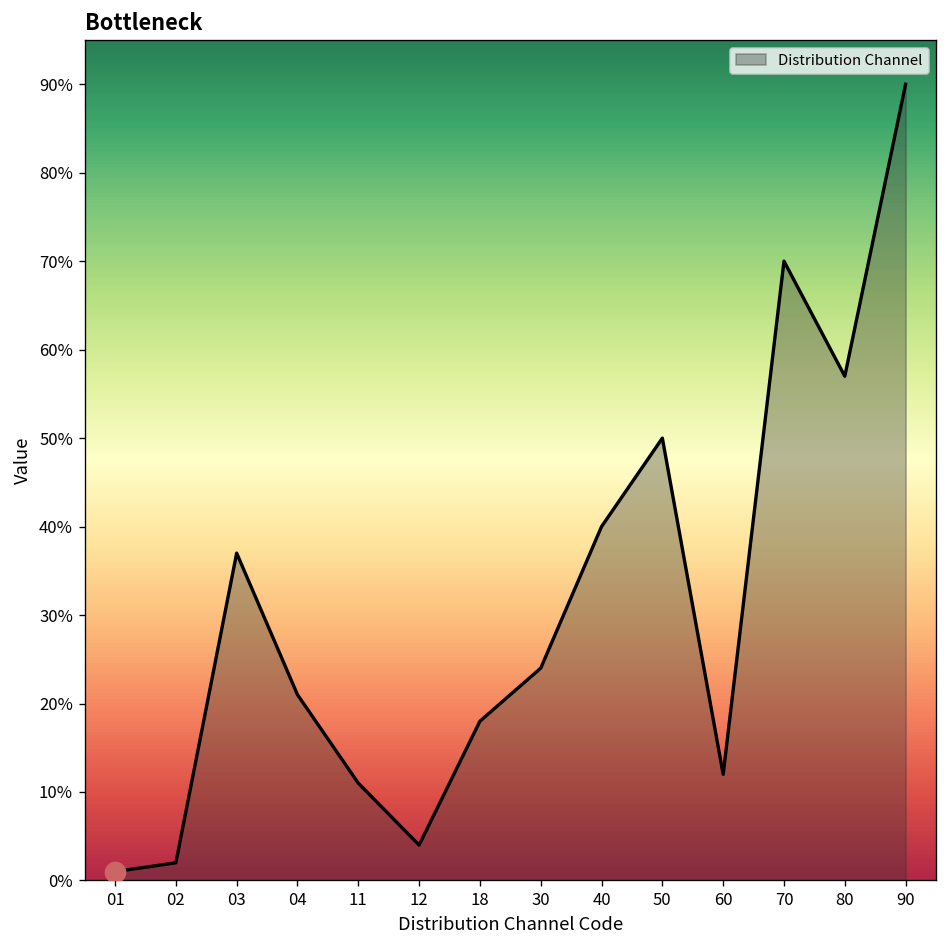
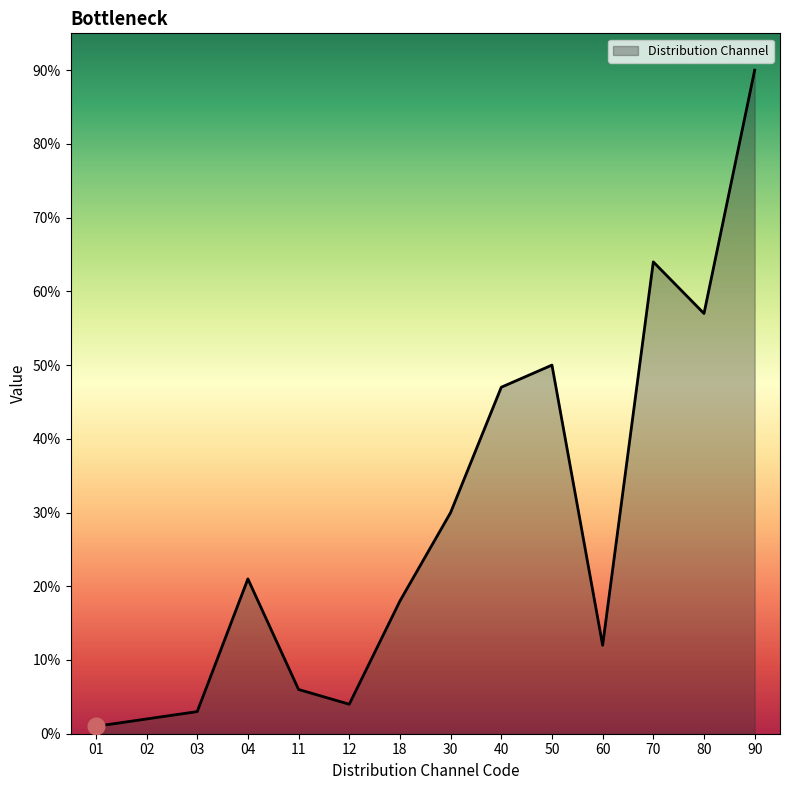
  {
    "Distribution Channel": {
      "02": "2%",
-     "03": "37%",
+     "03": "3%",
      "04": "21%",
-     "11": "11%",
+     "11": "6%",
      "12": "4%",
      "18": "18%",
-     "30": "24%",
-     "40": "40%",
+     "30": "30%",
+     "40": "47%",
      "50": "50%",
      "60": "12%",
-     "70": "70%",
+     "70": "64%",
      "80": "57%",
      "90": "90%"
    }
  }
